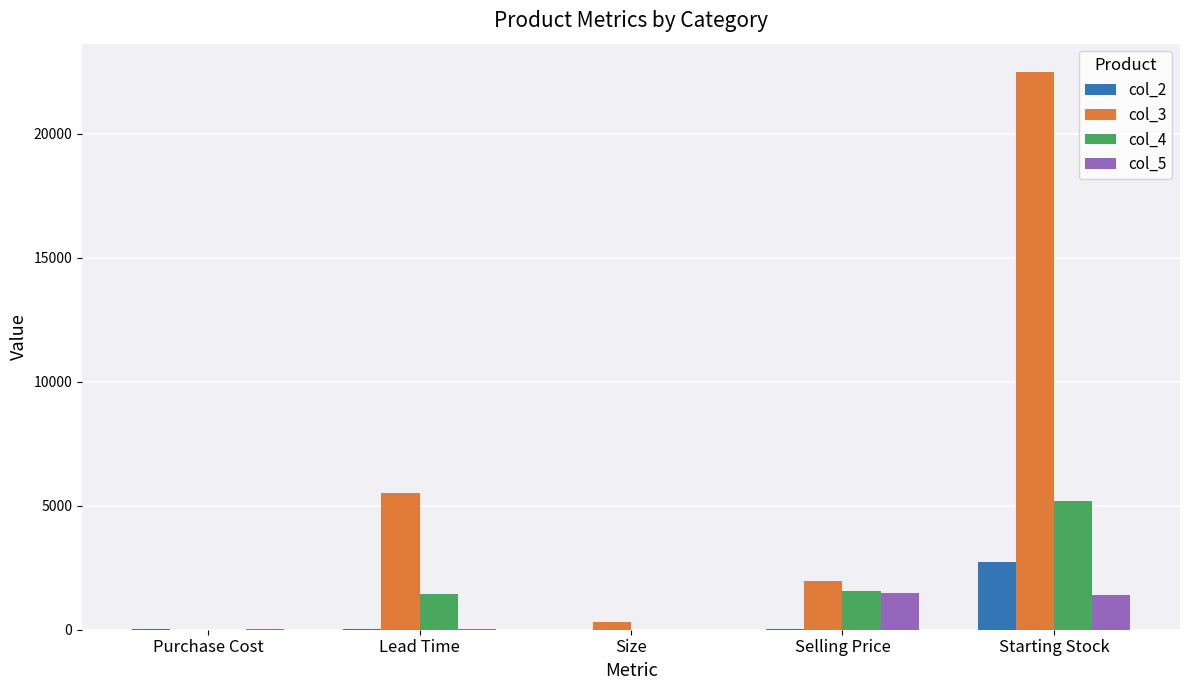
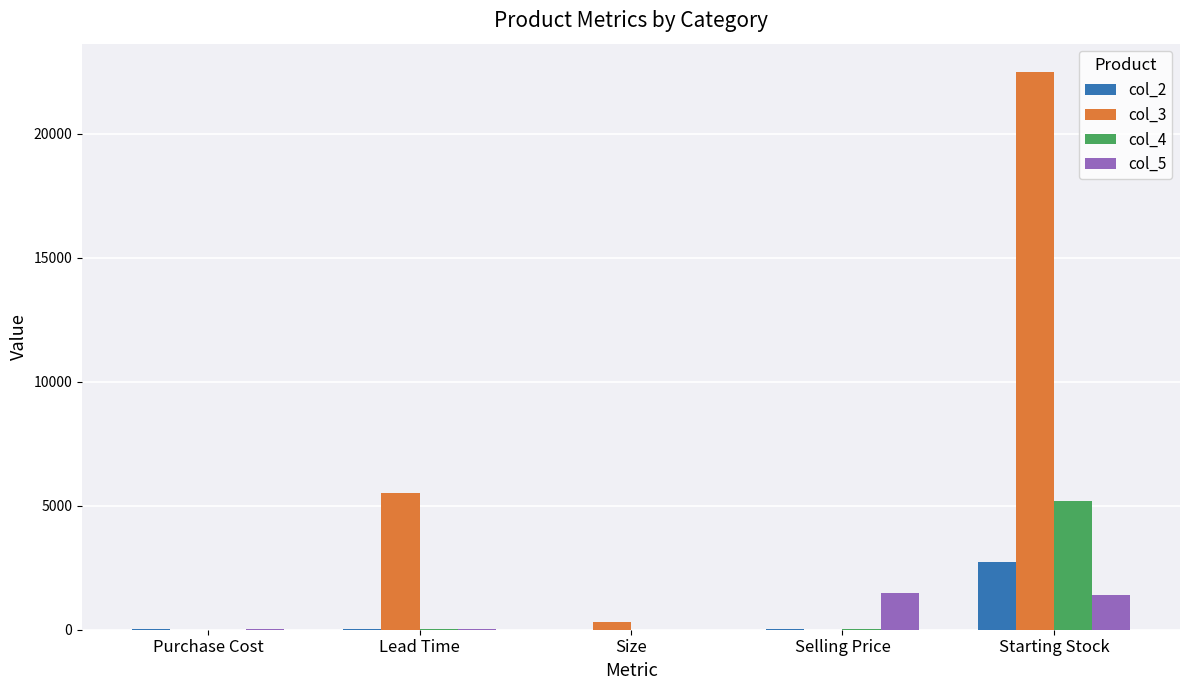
  {
    "col_2": {
      "Starting Stock": 2800
    },
    "col_3": {
      "Lead Time": 5500,
      "Size": 300,
-     "Selling Price": 2000,
+     "Selling Price": 0,
      "Starting Stock": 22500
    },
    "col_4": {
-     "Lead Time": 1400,
-     "Selling Price": 1600,
+     "Lead Time": 0,
+     "Selling Price": 0,
      "Starting Stock": 5200
    },
    "col_5": {
      "Selling Price": 1500,
      "Starting Stock": 1400
    }
  }
